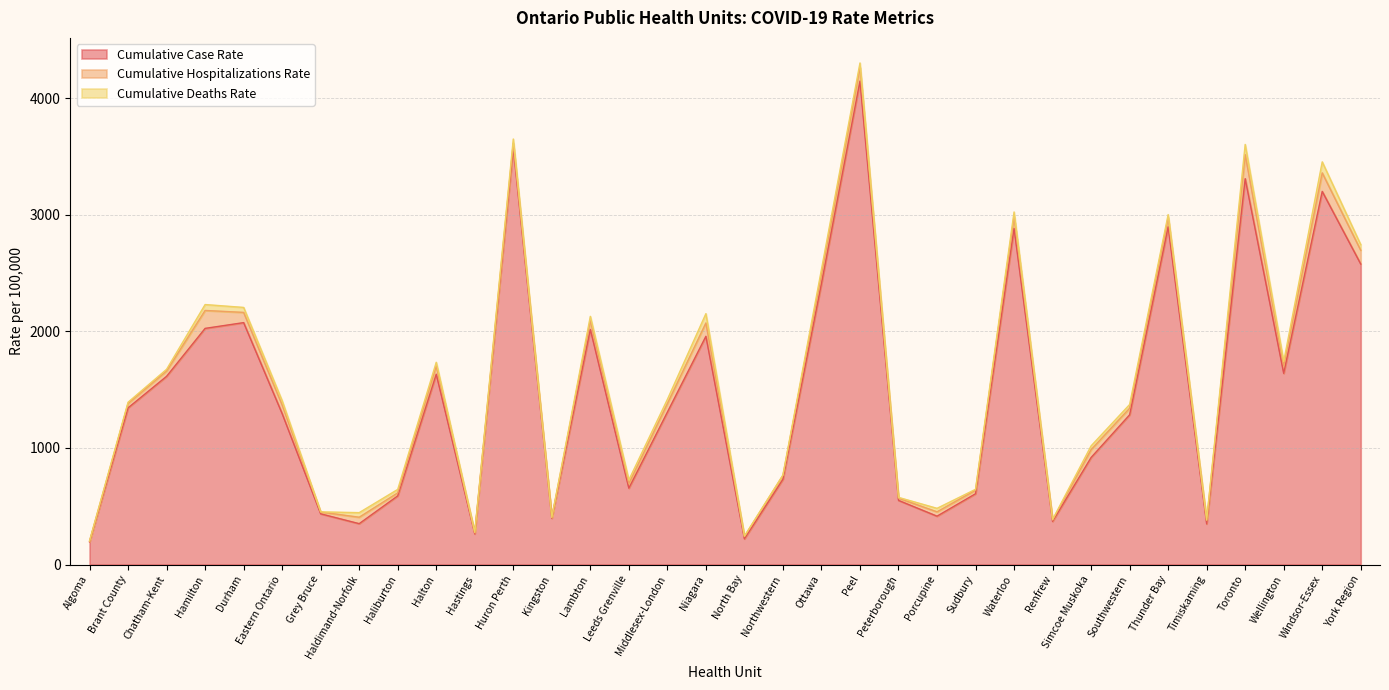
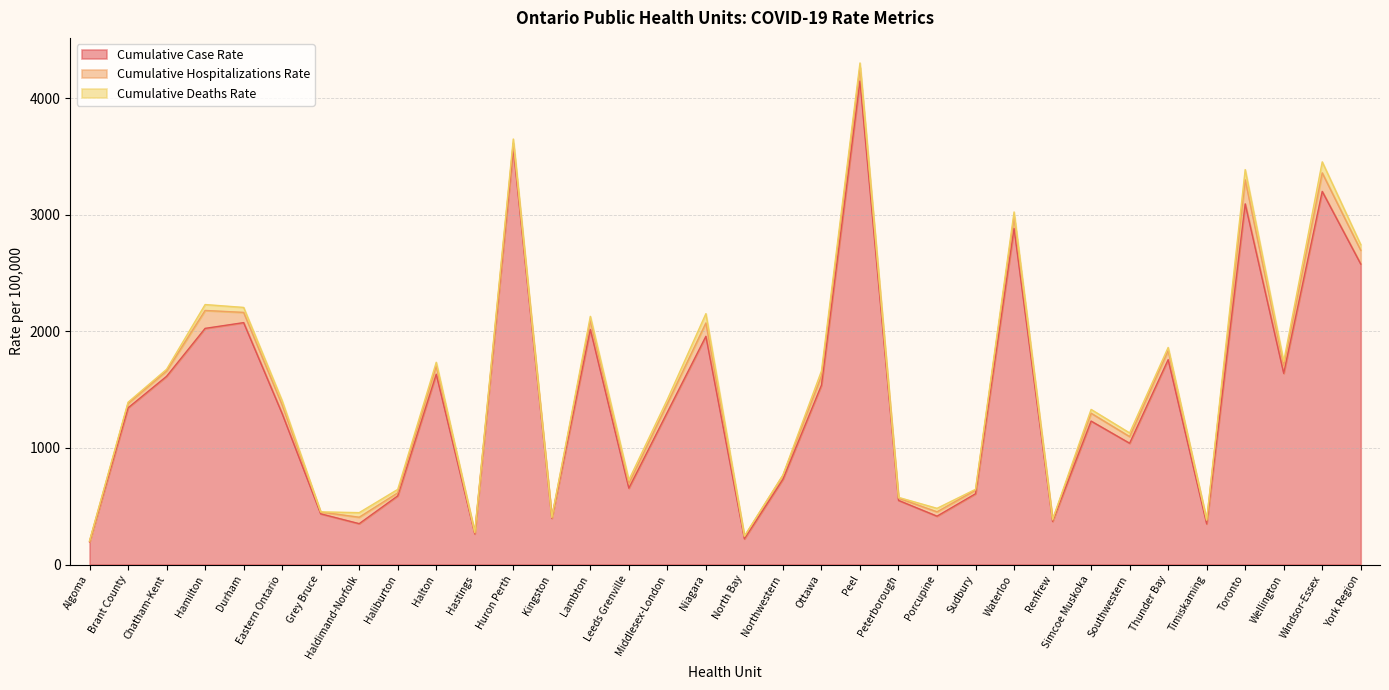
  {
    "Cumulative Case Rate": {
      "Brant County": 1340,
      "Chatham-Kent": 1610,
      "Hamilton": 2020,
      "Durham": 2070,
      "Eastern Ontario": 1290,
      "Haldimand-Norfolk": 350,
      "Haliburton": 590,
      "Halton": 1630,
      "Huron Perth": 3570,
      "Lambton": 2020,
      "Leeds Grenville": 650,
      "Middlesex-London": 1310,
      "Niagara": 1960,
      "Northwestern": 730,
-     "Ottawa": 2410,
+     "Ottawa": 1540,
      "Peel": 4150,
      "Porcupine": 410,
      "Sudbury": 610,
      "Waterloo": 2880,
-     "Simcoe Muskoka": 920,
-     "Southwestern": 1280,
-     "Thunder Bay": 2900,
+     "Simcoe Muskoka": 1230,
+     "Southwestern": 1040,
+     "Thunder Bay": 1760,
      "Timiskaming": 350,
-     "Toronto": 3310,
+     "Toronto": 3090,
      "Wellington": 1640,
      "Windsor-Essex": 3200,
      "York Region": 2580
    }
  }
